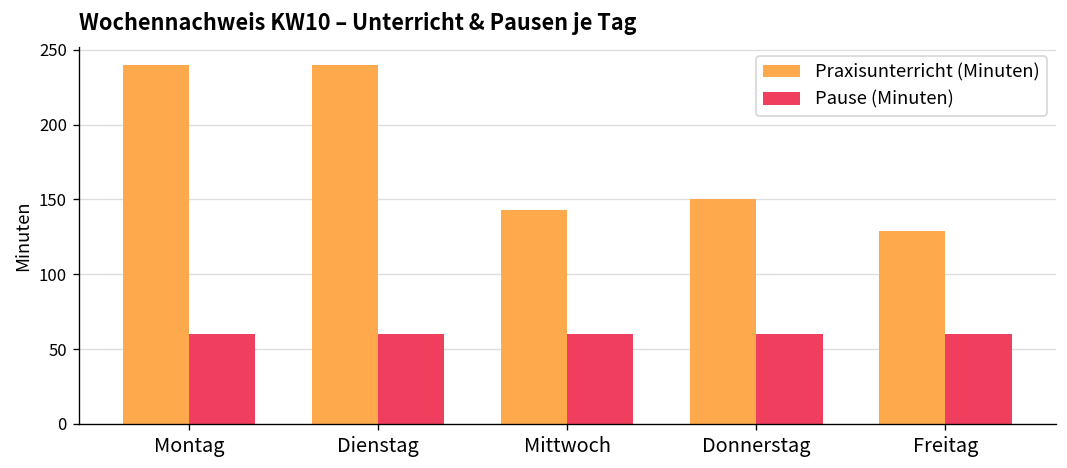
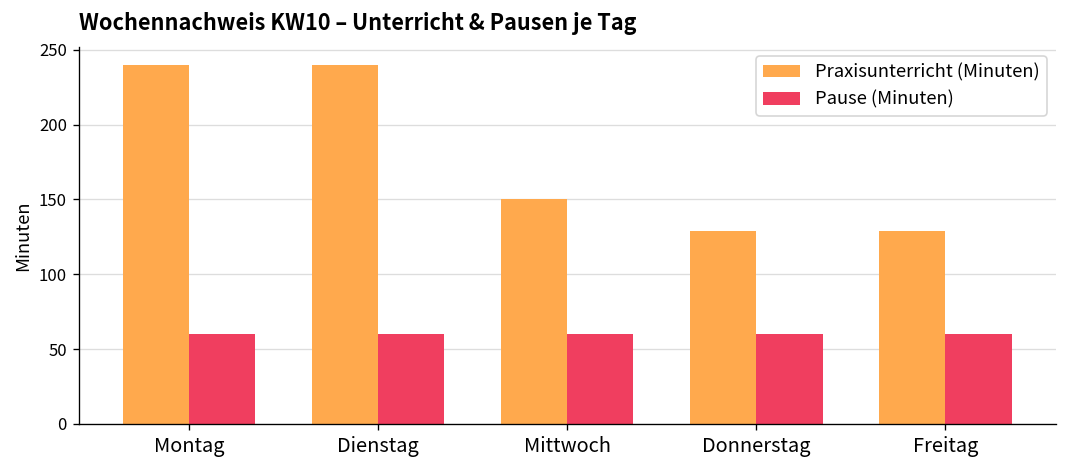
  {
    "Praxisunterricht (Minuten)": {
      "Montag": 240,
      "Dienstag": 240,
-     "Mittwoch": 143,
-     "Donnerstag": 150,
+     "Mittwoch": 150,
+     "Donnerstag": 129,
      "Freitag": 129
    },
    "Pause (Minuten)": {
      "Montag": 60,
      "Dienstag": 60,
      "Mittwoch": 60,
      "Donnerstag": 60,
      "Freitag": 60
    }
  }
